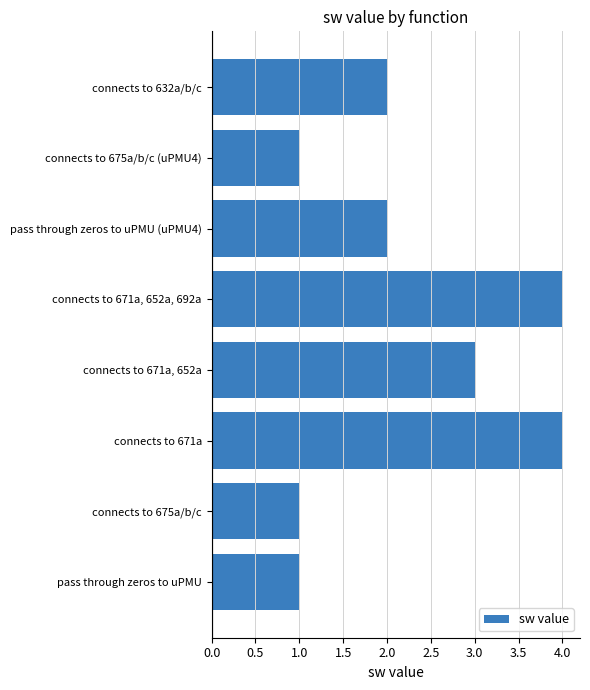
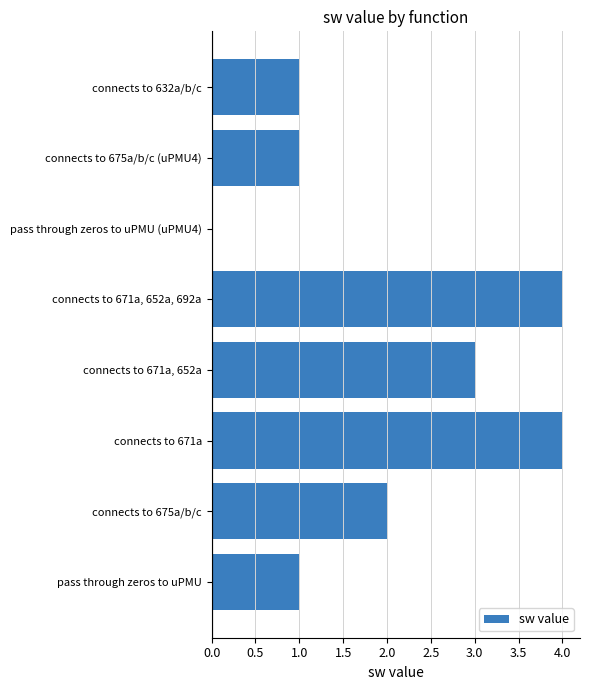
  {
-   "connects to 632a/b/c": 2,
+   "connects to 632a/b/c": 1,
    "connects to 675a/b/c (uPMU4)": 1,
-   "pass through zeros to uPMU (uPMU4)": 2,
+   "pass through zeros to uPMU (uPMU4)": 0,
    "connects to 671a, 652a, 692a": 4,
    "connects to 671a, 652a": 3,
    "connects to 671a": 4,
-   "connects to 675a/b/c": 1,
+   "connects to 675a/b/c": 2,
    "pass through zeros to uPMU": 1
  }
